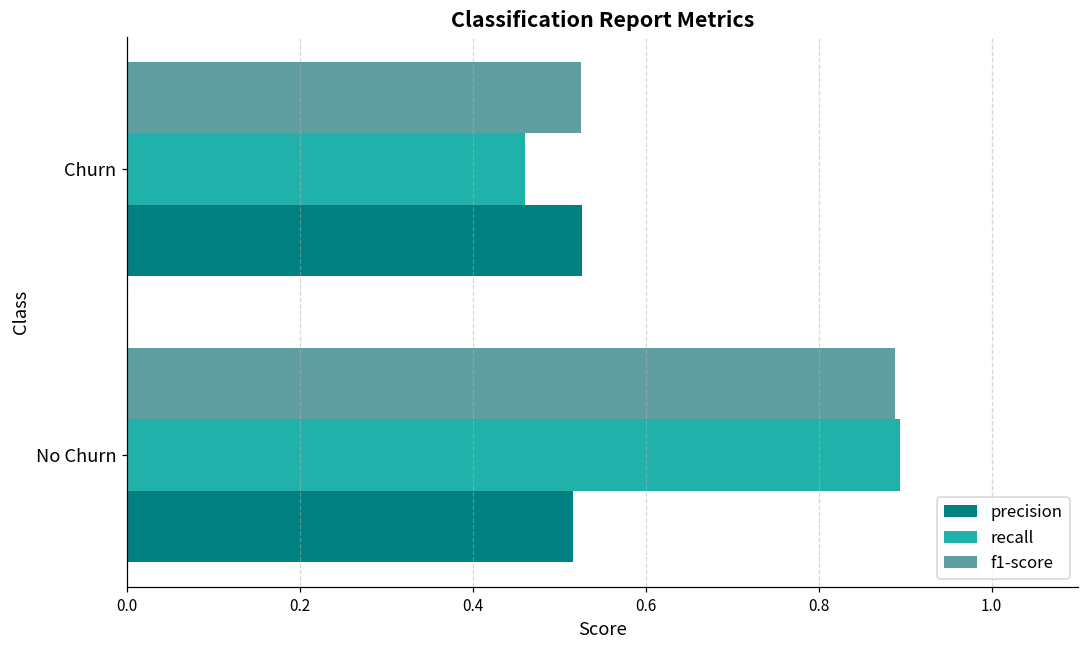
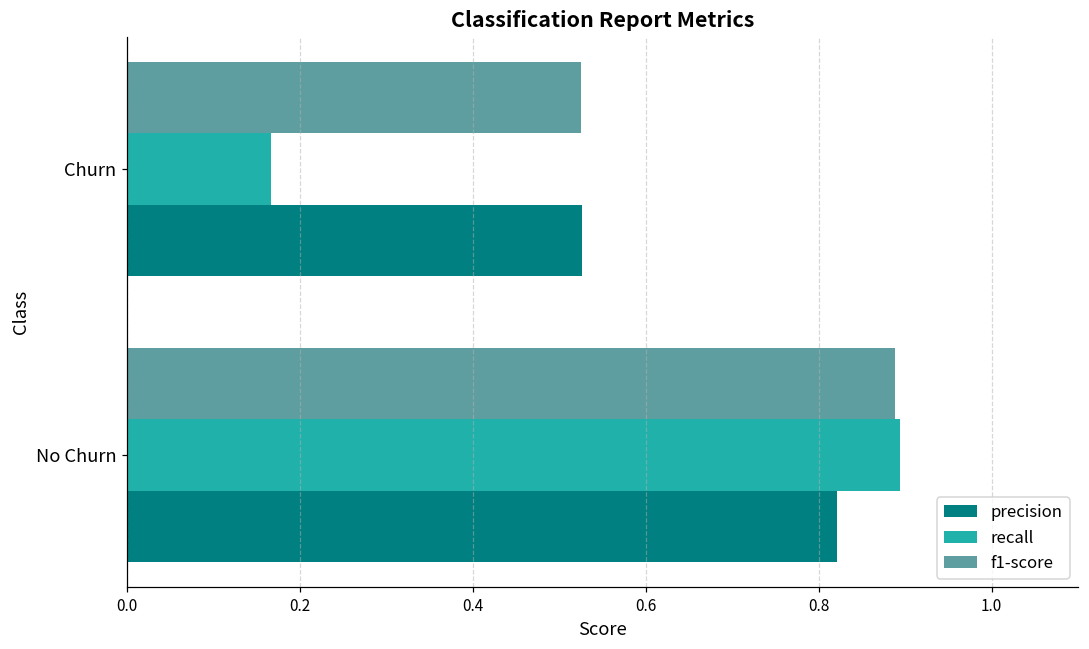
  {
    "precision": {
      "Churn": 0.53,
-     "No Churn": 0.52
+     "No Churn": 0.82
    },
    "recall": {
-     "Churn": 0.46,
+     "Churn": 0.17,
      "No Churn": 0.89
    },
    "f1-score": {
      "Churn": 0.53,
      "No Churn": 0.89
    }
  }
